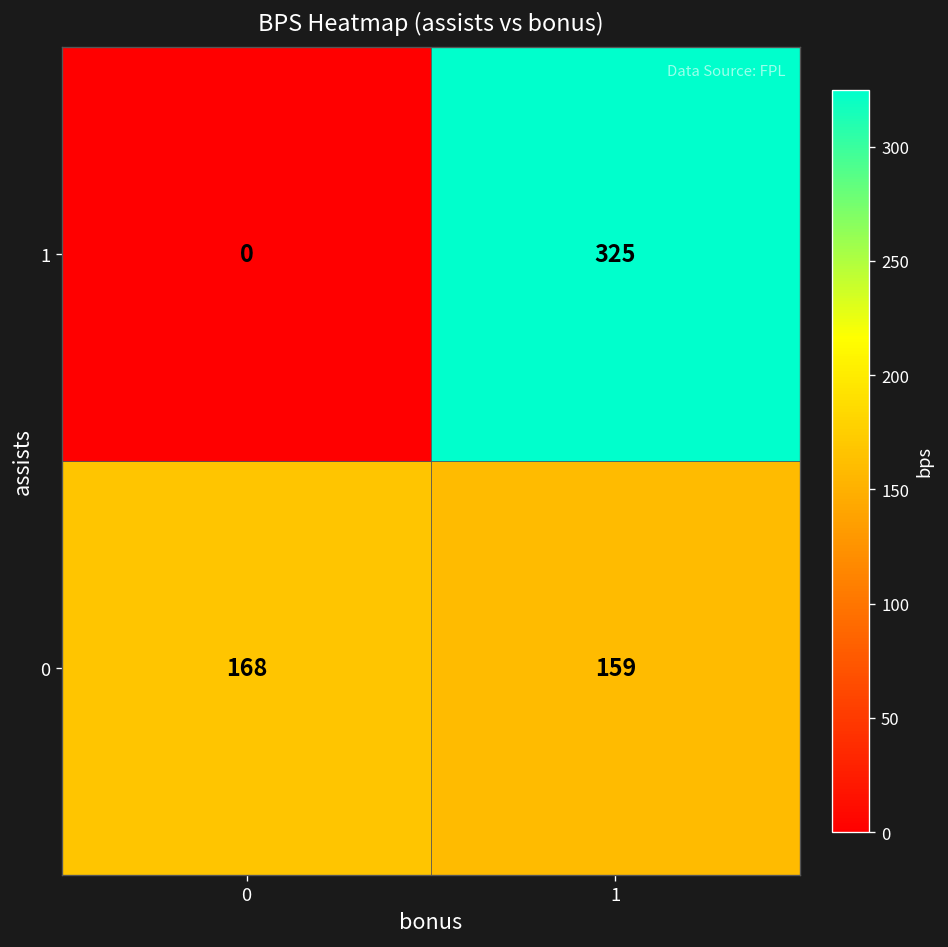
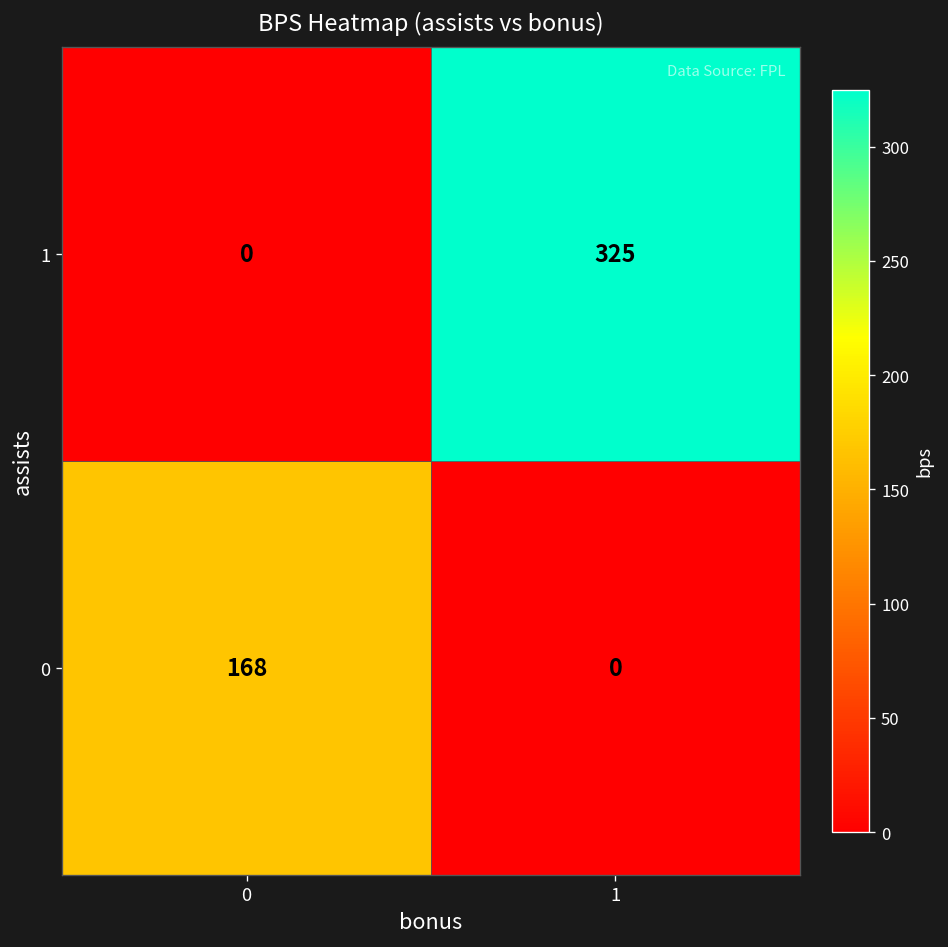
  {
    "1": {
      "0": 0
    },
    "0": {
      "0": 168,
-     "1": 159
+     "1": 0
    }
  }
